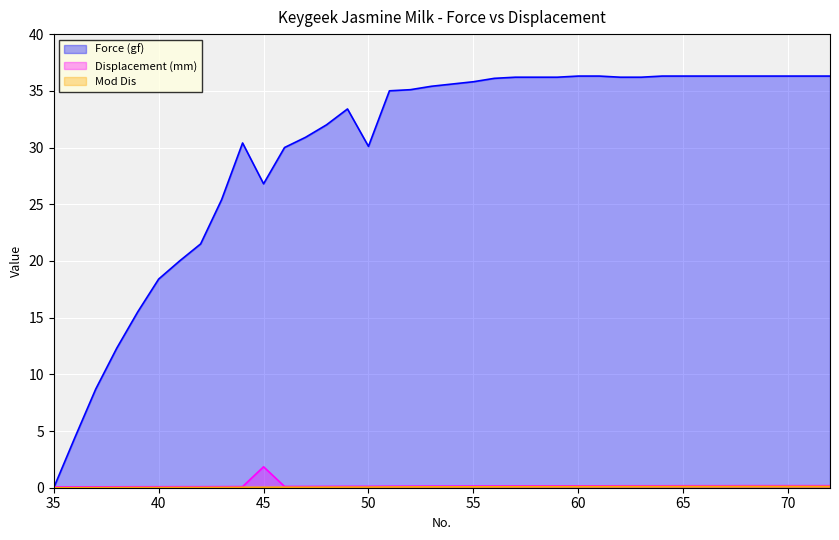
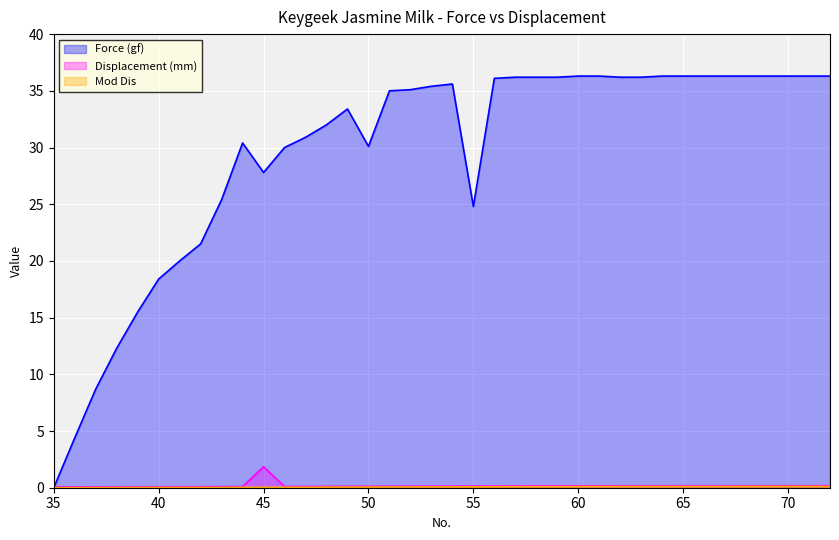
  {
    "Force (gf)": {
      "40": 18.4,
-     "45": 26.8,
+     "45": 27.8,
      "50": 30.1,
-     "55": 35.8,
+     "55": 24.8,
      "60": 36.3,
      "65": 36.3,
      "70": 36.3
    },
    "Displacement (mm)": {
      "45": 1.8
    },
    "Mod Dis": {
      "45": 0.0
    }
  }
